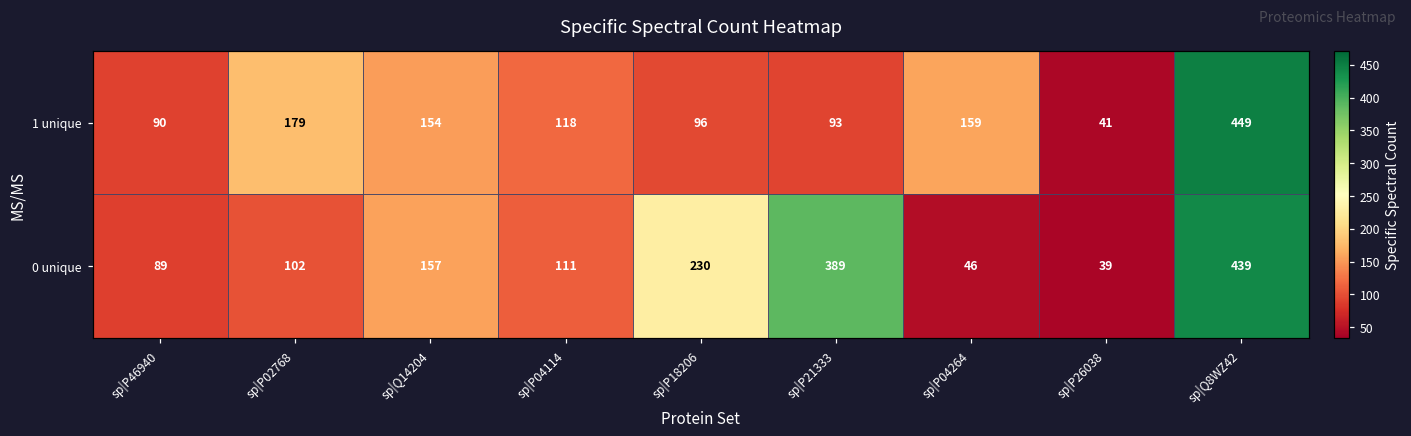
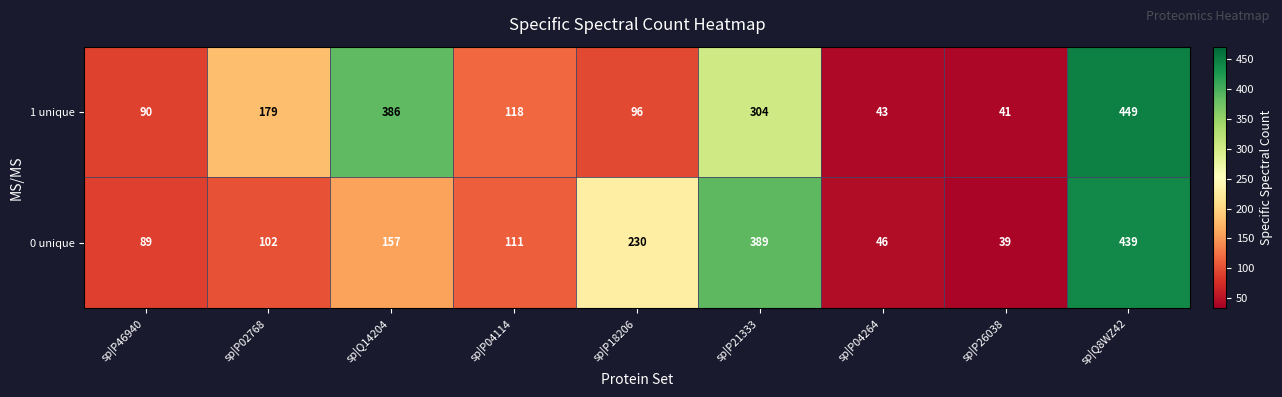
  {
    "1 unique": {
      "sp|P46940": 90,
      "sp|P02768": 179,
-     "sp|Q14204": 154,
+     "sp|Q14204": 386,
      "sp|P04114": 118,
      "sp|P18206": 96,
-     "sp|P21333": 93,
-     "sp|P04264": 159,
+     "sp|P21333": 304,
+     "sp|P04264": 43,
      "sp|P26038": 41,
      "sp|Q8WZ42": 449
    },
    "0 unique": {
      "sp|P46940": 89,
      "sp|P02768": 102,
      "sp|Q14204": 157,
      "sp|P04114": 111,
      "sp|P18206": 230,
      "sp|P21333": 389,
      "sp|P04264": 46,
      "sp|P26038": 39,
      "sp|Q8WZ42": 439
    }
  }
